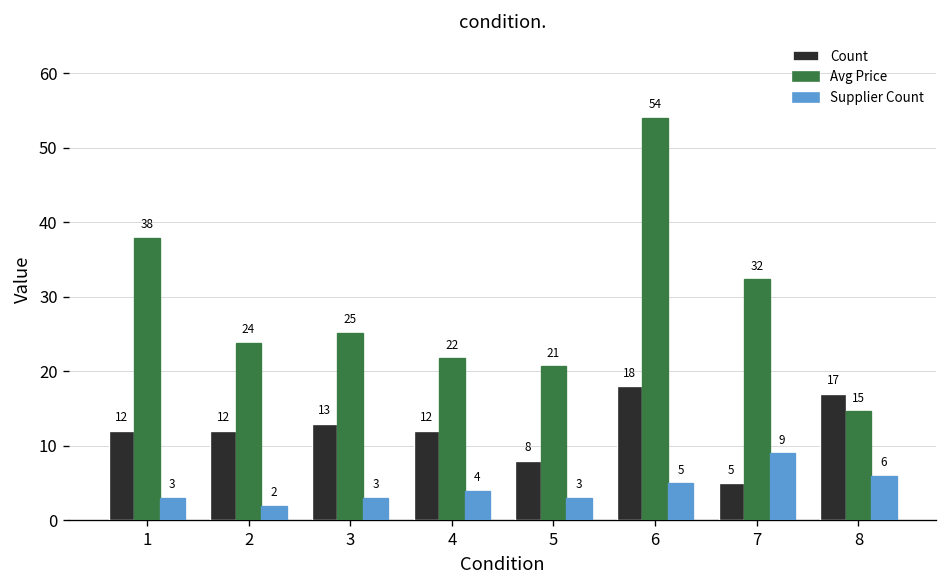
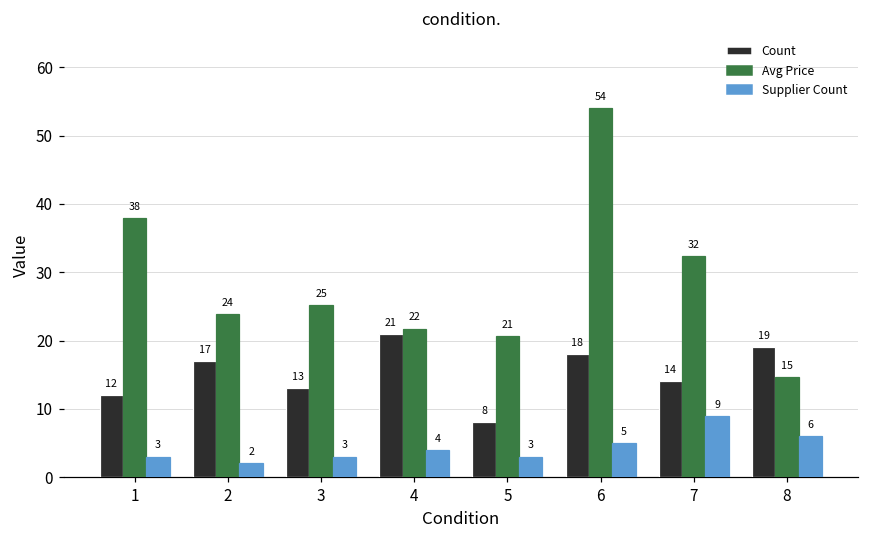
  {
    "Count": {
      "1": 12,
-     "2": 12,
+     "2": 17,
      "3": 13,
-     "4": 12,
+     "4": 21,
      "5": 8,
      "6": 18,
-     "7": 5,
-     "8": 17
+     "7": 14,
+     "8": 19
    },
    "Avg Price": {
      "1": 38,
      "2": 24,
      "3": 25,
      "4": 22,
      "5": 21,
      "6": 54,
      "7": 32,
      "8": 15
    },
    "Supplier Count": {
      "1": 3,
      "2": 2,
      "3": 3,
      "4": 4,
      "5": 3,
      "6": 5,
      "7": 9,
      "8": 6
    }
  }
